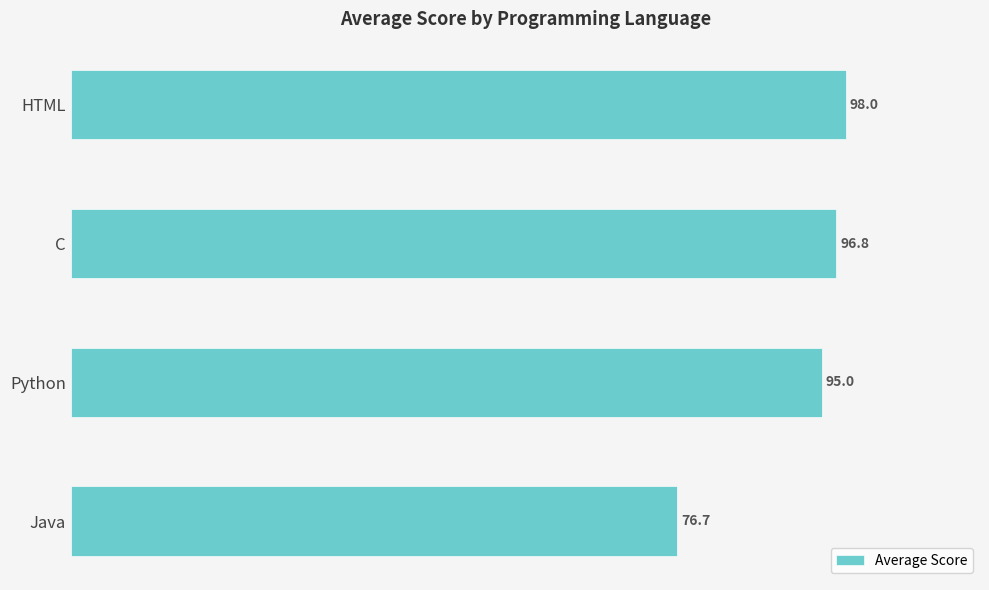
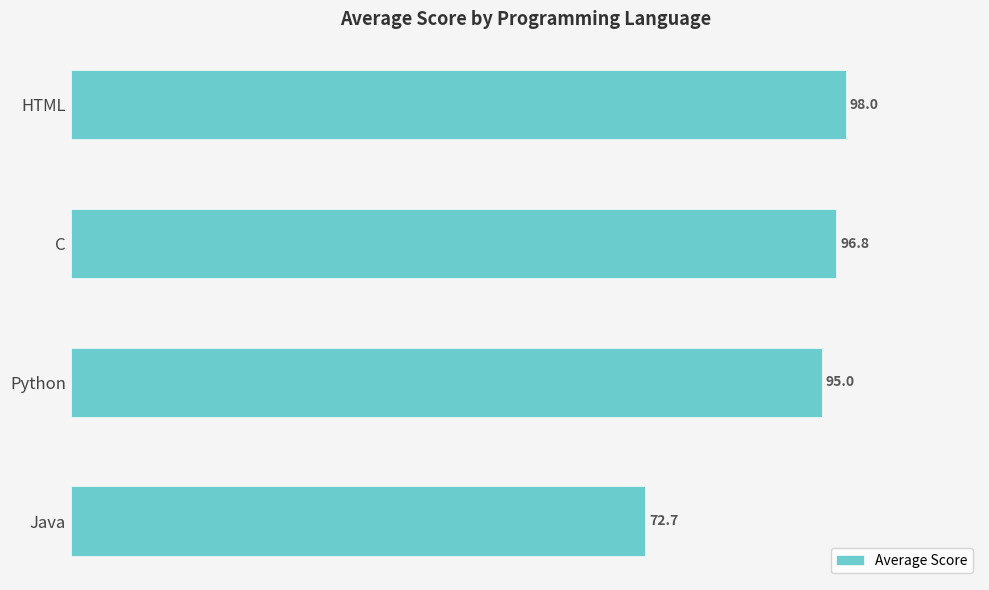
  {
    "HTML": 98.0,
    "C": 96.8,
    "Python": 95.0,
-   "Java": 76.7
+   "Java": 72.7
  }
